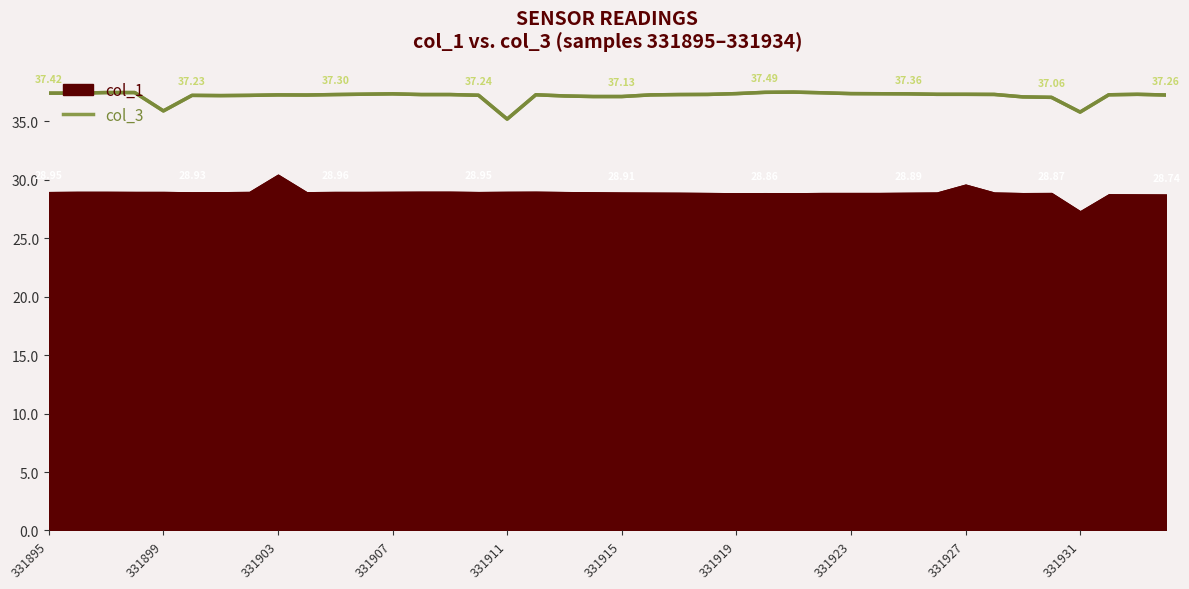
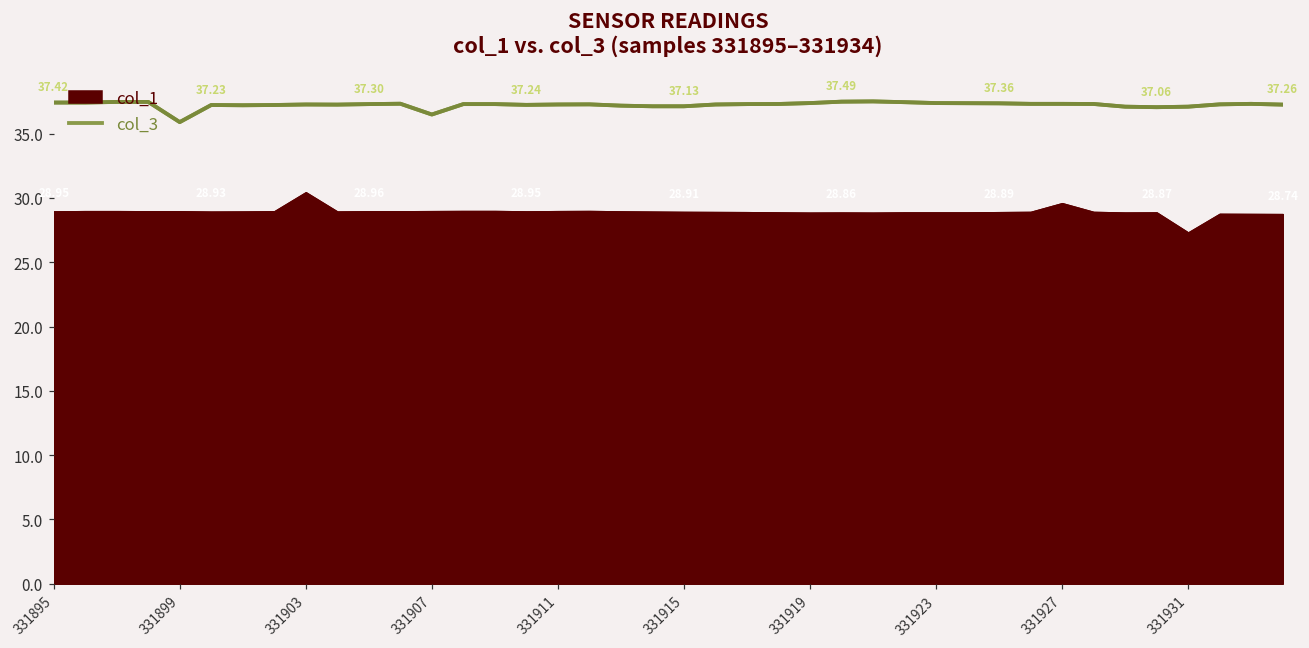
  {
    "col_1": {
      "331895": 29.0,
      "331899": 29.0,
      "331903": 30.4,
      "331907": 29.0,
      "331911": 29.0,
      "331915": 28.9,
      "331919": 28.9,
      "331923": 28.9,
      "331927": 29.6,
      "331931": 27.3
    },
    "col_3": {
      "331899": 35.9,
      "331903": 37.3,
-     "331907": 37.4,
-     "331911": 35.2,
+     "331907": 36.5,
+     "331911": 37.3,
      "331919": 37.4,
      "331923": 37.4,
      "331927": 37.3,
-     "331931": 35.8
+     "331931": 37.1
    }
  }
